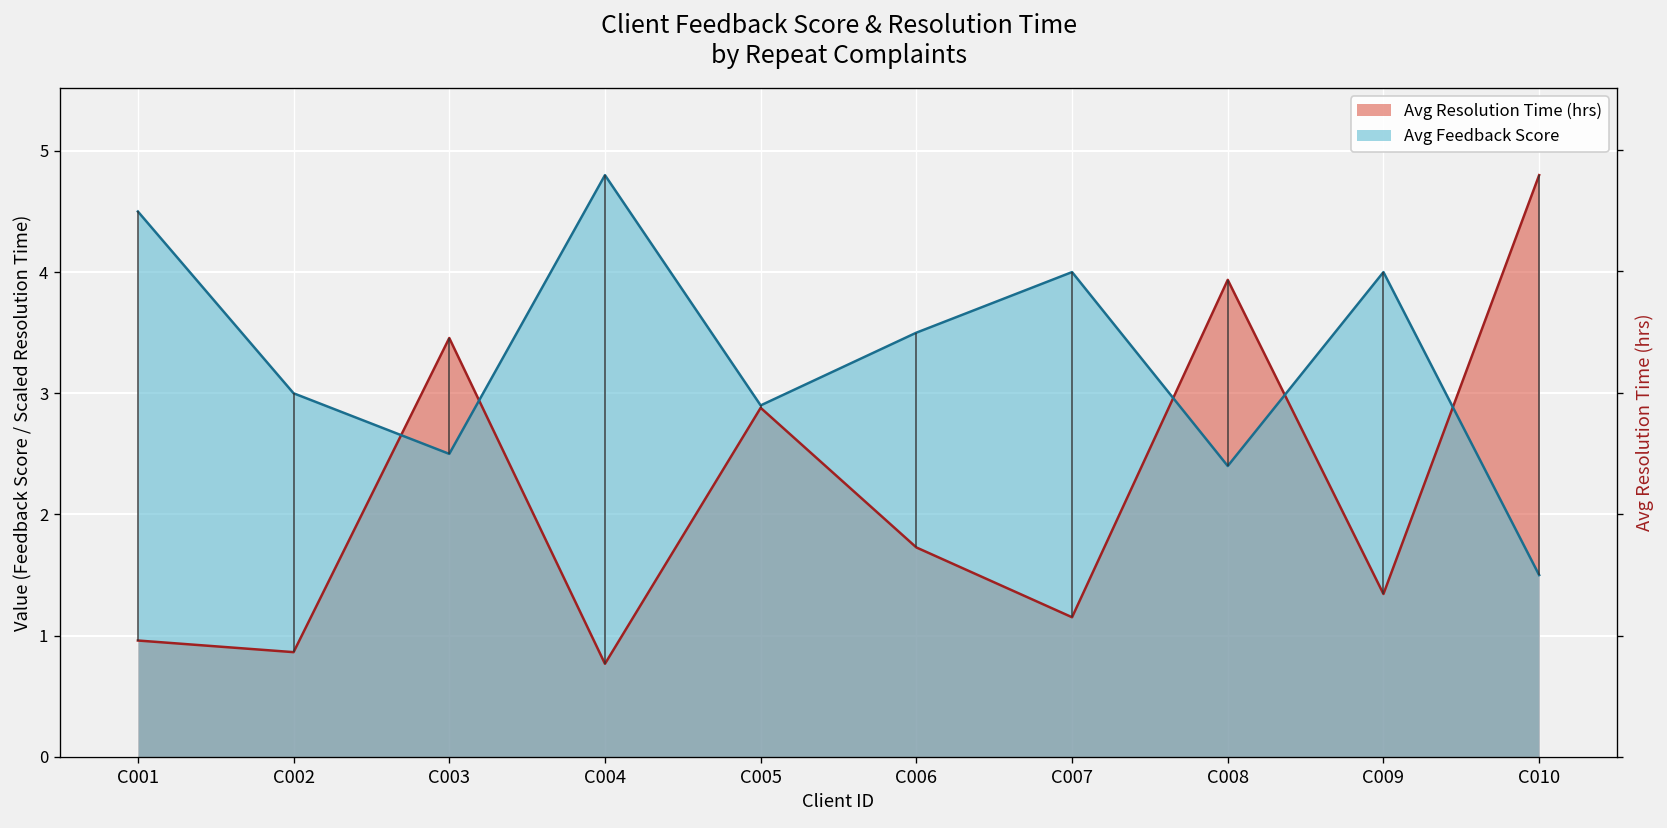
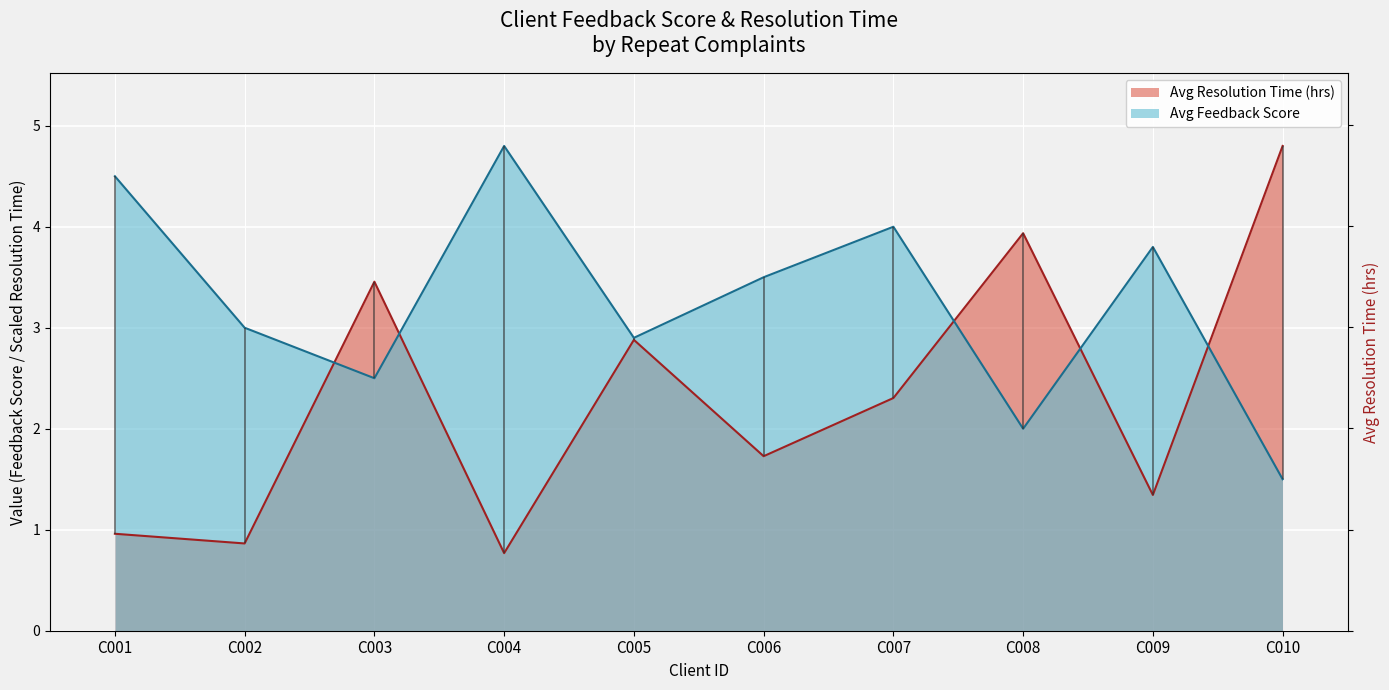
  {
    "Avg Resolution Time (hrs)": {
      "C001": 0.96,
      "C002": 0.86,
      "C003": 3.46,
      "C004": 0.77,
      "C006": 1.73,
-     "C007": 1.15,
+     "C007": 2.30,
      "C008": 3.94,
      "C009": 1.34,
      "C010": 4.80
    },
    "Avg Feedback Score": {
      "C001": 4.5,
      "C002": 3.0,
      "C003": 2.5,
      "C004": 4.8,
      "C006": 3.5,
      "C007": 4.0,
-     "C008": 2.4,
-     "C009": 4.0,
+     "C008": 2.0,
+     "C009": 3.8,
      "C010": 1.5
    }
  }
